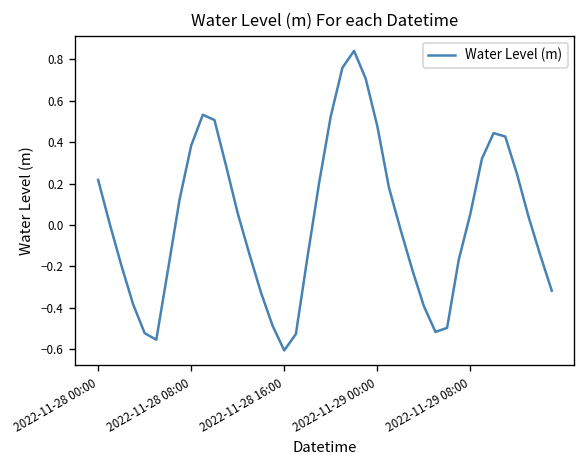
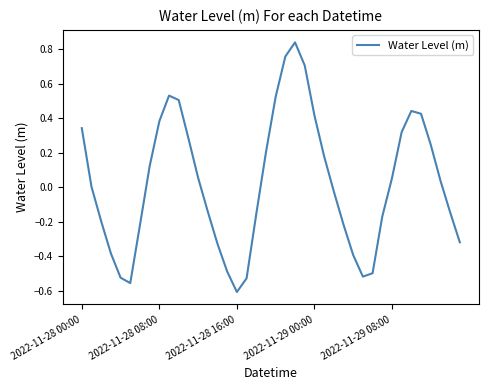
  {
-   "2022-11-28 00:00": 0.22,
+   "2022-11-28 00:00": 0.34,
    "2022-11-28 08:00": 0.38,
    "2022-11-28 16:00": -0.61,
-   "2022-11-29 00:00": 0.48,
+   "2022-11-29 00:00": 0.42,
    "2022-11-29 08:00": 0.05
  }
